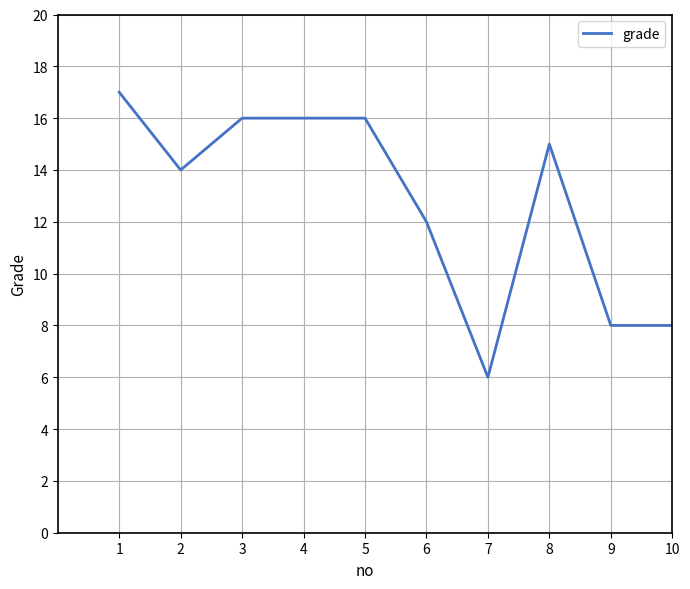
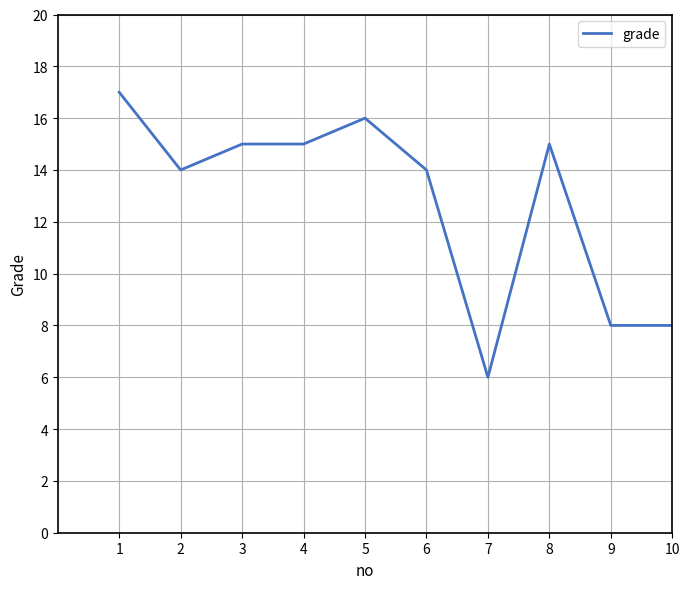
  {
    "1": 17,
    "2": 14,
-   "3": 16,
-   "4": 16,
+   "3": 15,
+   "4": 15,
    "5": 16,
-   "6": 12,
+   "6": 14,
    "7": 6,
    "8": 15,
    "9": 8,
    "10": 8
  }
